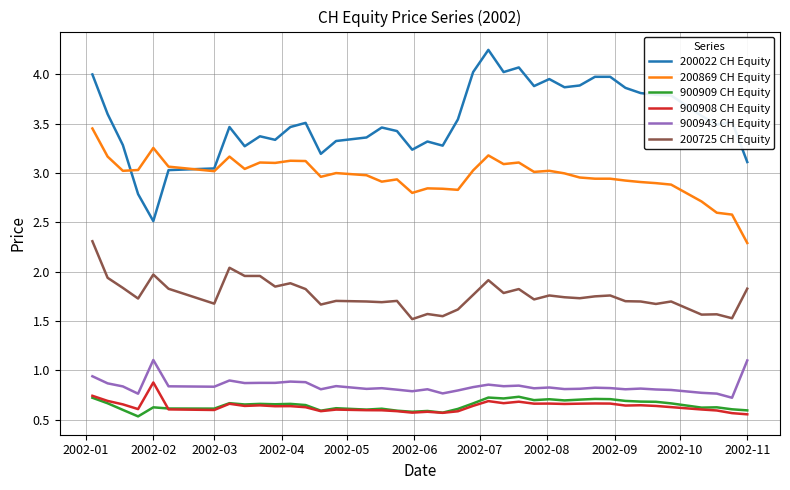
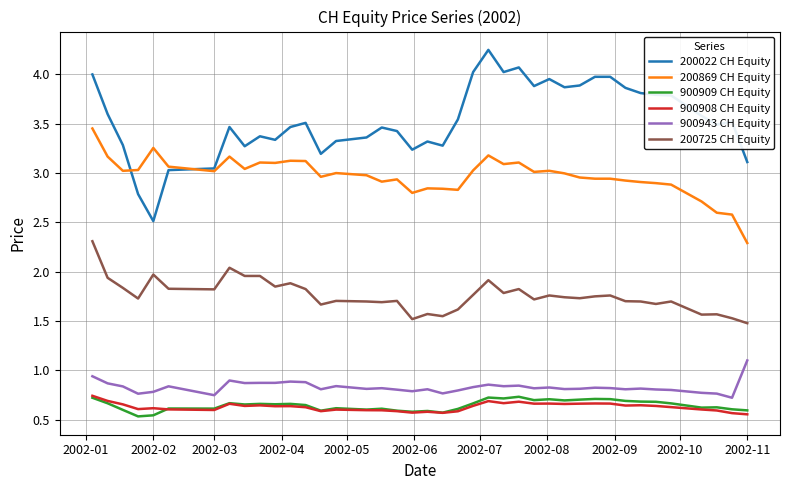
  {
    "200022 CH Equity": {
      "2002-02": 2.5,
      "2002-03": 3.0,
      "2002-11": 3.1
    },
    "200869 CH Equity": {
      "2002-02": 3.3,
      "2002-03": 3.0,
      "2002-11": 2.3
    },
    "900909 CH Equity": {
-     "2002-02": 0.6,
+     "2002-02": 0.5,
      "2002-11": 0.6
    },
    "900908 CH Equity": {
-     "2002-02": 0.9,
+     "2002-02": 0.6,
      "2002-11": 0.6
    },
    "900943 CH Equity": {
-     "2002-02": 1.1,
-     "2002-03": 0.8,
+     "2002-02": 0.8,
+     "2002-03": 0.7,
      "2002-11": 1.1
    },
    "200725 CH Equity": {
      "2002-02": 2.0,
-     "2002-03": 1.7,
-     "2002-11": 1.8
+     "2002-03": 1.8,
+     "2002-11": 1.5
    }
  }
